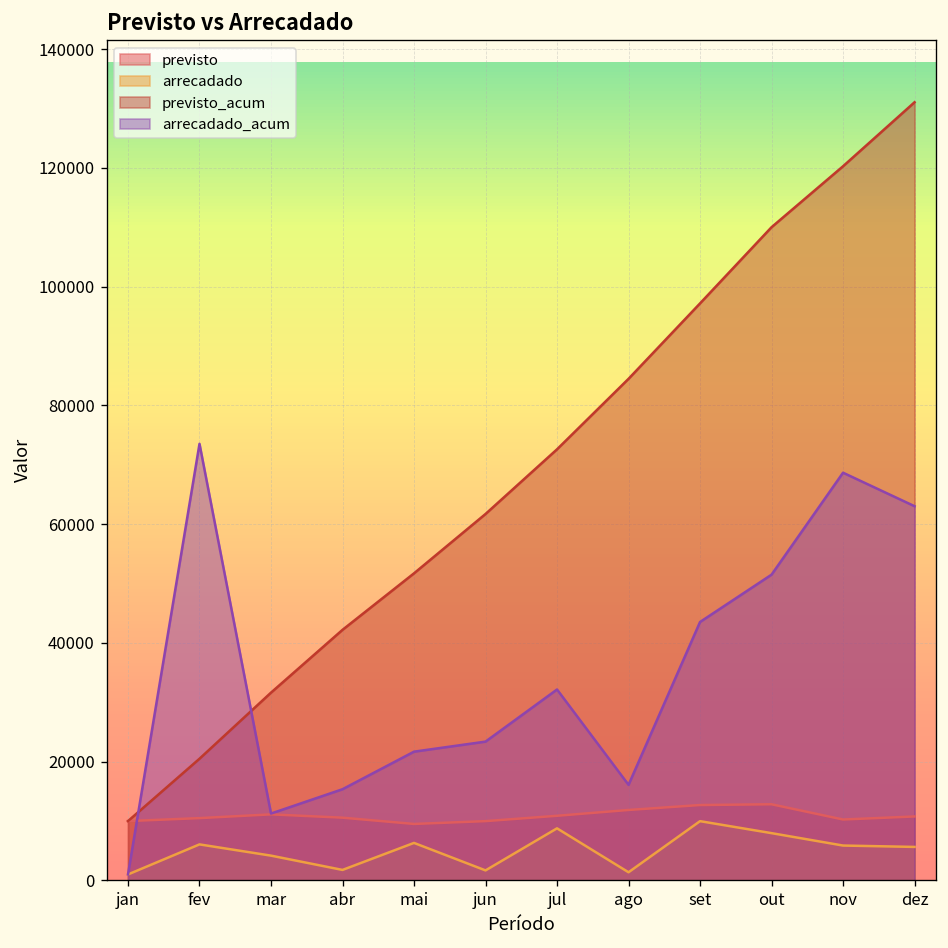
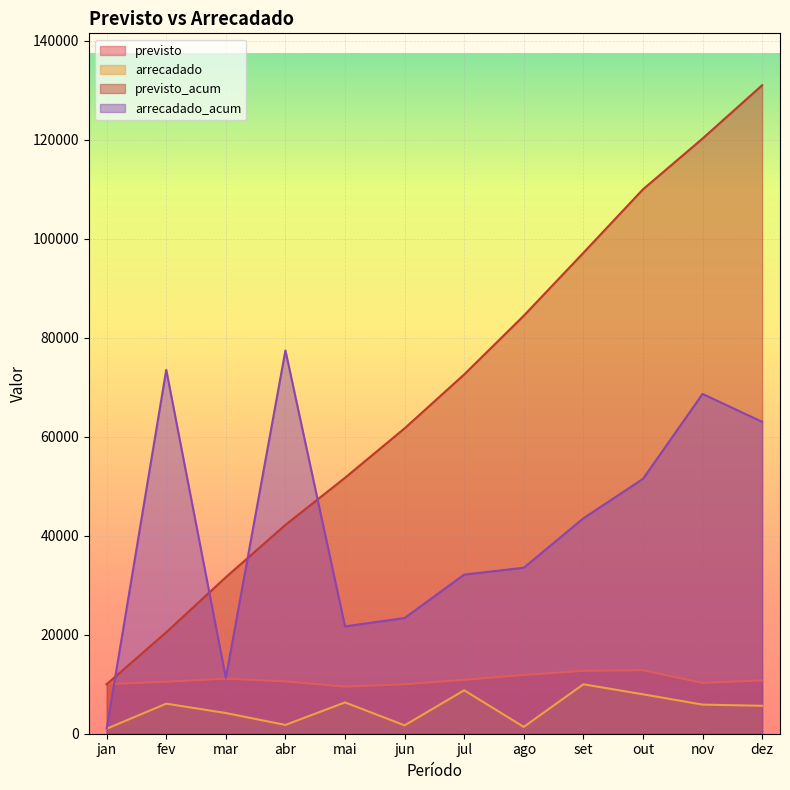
  {
    "arrecadado": {
      "fev": 6000,
      "mar": 4000,
      "abr": 2000,
      "mai": 6000,
      "jun": 2000,
      "jul": 9000,
      "ago": 1000,
      "set": 10000,
      "out": 8000,
      "nov": 6000,
      "dez": 6000
    },
    "arrecadado_acum": {
      "fev": 74000,
-     "abr": 15000,
+     "abr": 77000,
      "mai": 22000,
      "jun": 23000,
      "jul": 32000,
-     "ago": 16000,
+     "ago": 34000,
      "set": 44000,
      "out": 51000,
      "nov": 69000,
      "dez": 63000
    }
  }
